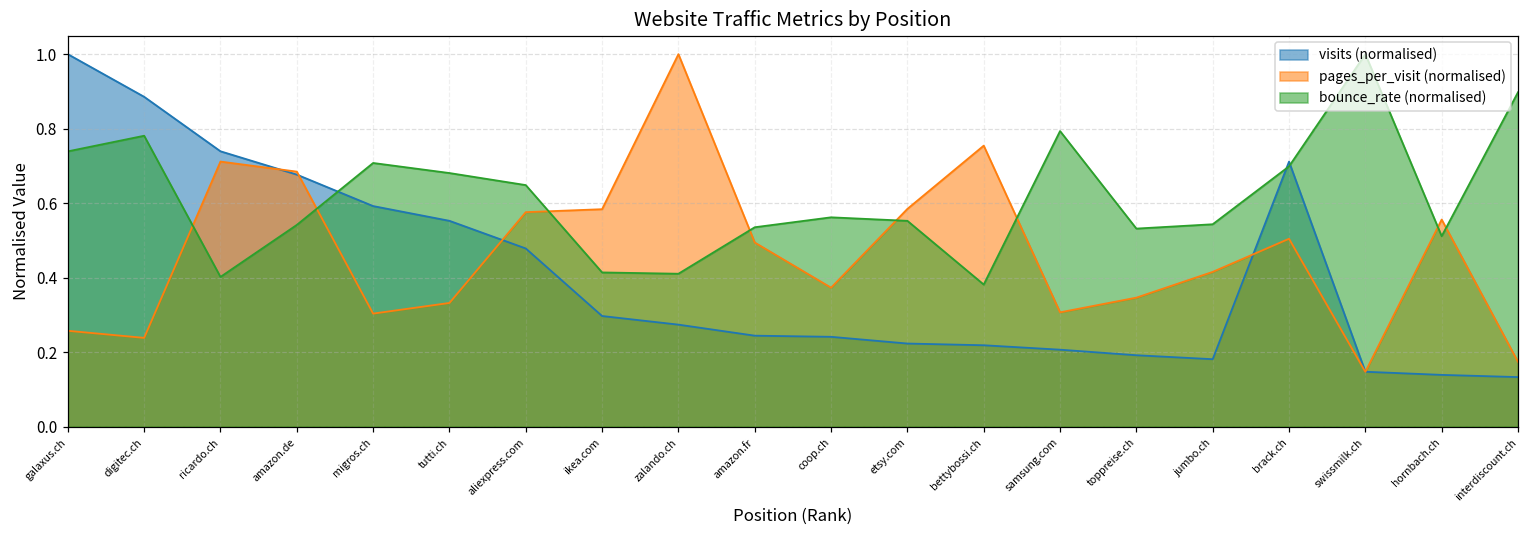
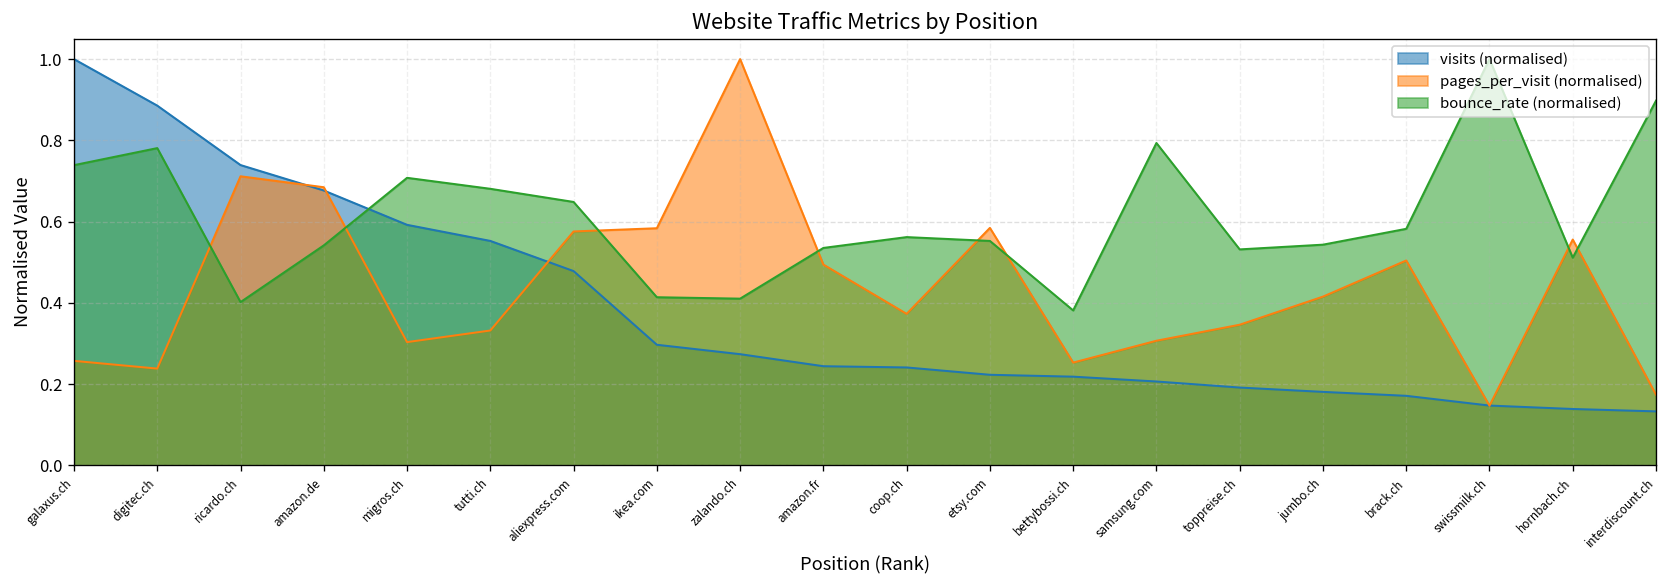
  {
    "visits (normalised)": {
      "galaxus.ch": 1.00,
      "digitec.ch": 0.89,
      "ricardo.ch": 0.74,
      "amazon.de": 0.68,
      "migros.ch": 0.59,
      "tutti.ch": 0.55,
      "aliexpress.com": 0.48,
      "ikea.com": 0.30,
      "zalando.ch": 0.27,
      "amazon.fr": 0.24,
      "coop.ch": 0.24,
      "etsy.com": 0.22,
      "bettybossi.ch": 0.22,
      "samsung.com": 0.21,
      "toppreise.ch": 0.19,
      "jumbo.ch": 0.18,
-     "brack.ch": 0.71,
+     "brack.ch": 0.17,
      "hornbach.ch": 0.14,
      "interdiscount.ch": 0.13
    },
    "pages_per_visit (normalised)": {
      "galaxus.ch": 0.26,
      "digitec.ch": 0.24,
      "ricardo.ch": 0.71,
      "amazon.de": 0.68,
      "migros.ch": 0.30,
      "tutti.ch": 0.33,
      "aliexpress.com": 0.58,
      "ikea.com": 0.58,
      "zalando.ch": 1.00,
      "amazon.fr": 0.49,
      "coop.ch": 0.37,
      "etsy.com": 0.58,
-     "bettybossi.ch": 0.75,
+     "bettybossi.ch": 0.25,
      "samsung.com": 0.31,
      "toppreise.ch": 0.35,
      "jumbo.ch": 0.42,
      "brack.ch": 0.50,
      "hornbach.ch": 0.56,
      "interdiscount.ch": 0.17
    },
    "bounce_rate (normalised)": {
      "galaxus.ch": 0.74,
      "digitec.ch": 0.78,
      "ricardo.ch": 0.40,
      "amazon.de": 0.54,
      "migros.ch": 0.71,
      "tutti.ch": 0.68,
      "aliexpress.com": 0.65,
      "ikea.com": 0.41,
      "zalando.ch": 0.41,
      "amazon.fr": 0.54,
      "coop.ch": 0.56,
      "etsy.com": 0.55,
      "bettybossi.ch": 0.38,
      "samsung.com": 0.79,
      "toppreise.ch": 0.53,
      "jumbo.ch": 0.54,
-     "brack.ch": 0.70,
+     "brack.ch": 0.58,
      "hornbach.ch": 0.51,
      "interdiscount.ch": 0.90
    }
  }
